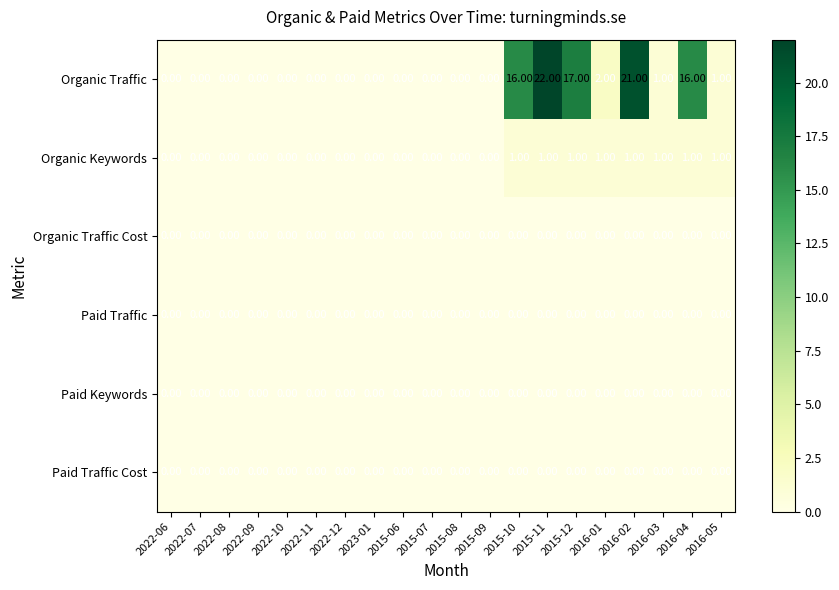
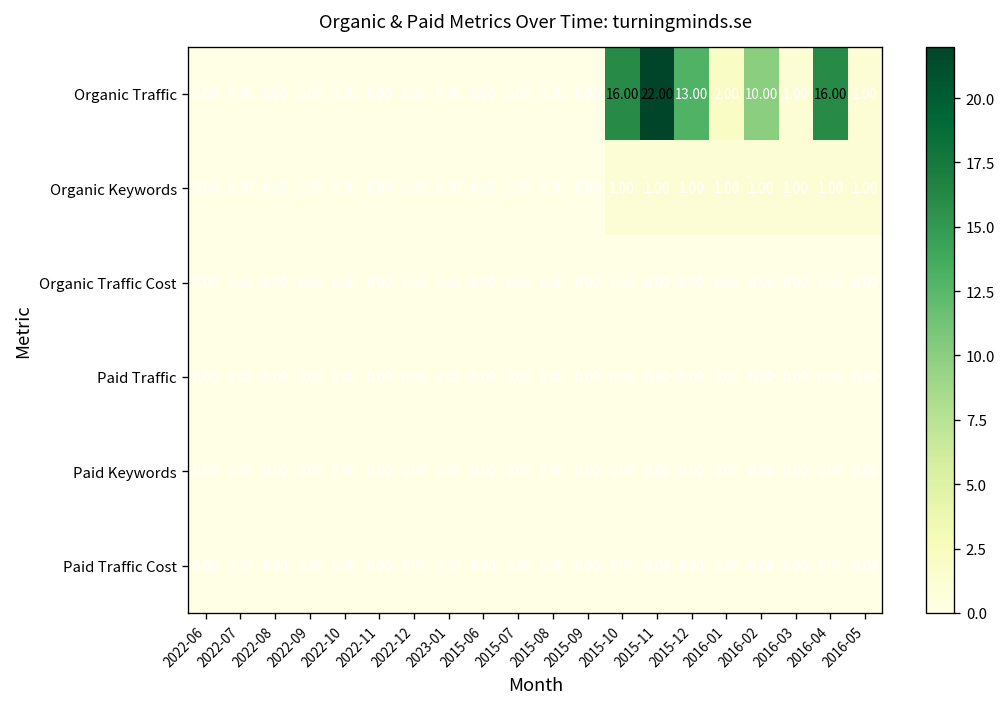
  {
    "Organic Traffic": {
      "2015-10": 16.00,
      "2015-11": 22.00,
-     "2015-12": 17.00,
+     "2015-12": 13.00,
      "2016-01": 2.00,
-     "2016-02": 21.00,
+     "2016-02": 10.00,
      "2016-04": 16.00
    }
  }
